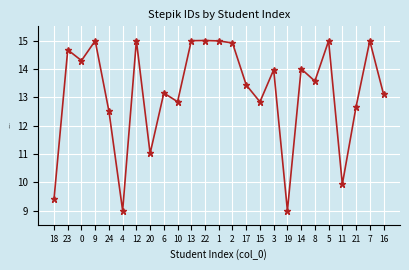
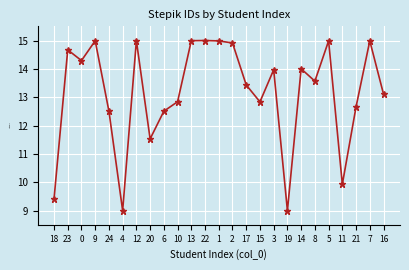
  {
    "18": 9.4,
    "23": 14.7,
    "0": 14.3,
    "9": 15.0,
    "24": 12.5,
    "4": 9.0,
    "12": 15.0,
-   "20": 11.0,
-   "6": 13.1,
+   "20": 11.5,
+   "6": 12.5,
    "10": 12.8,
    "13": 15.0,
    "22": 15.0,
    "1": 15.0,
    "2": 14.9,
    "17": 13.4,
    "15": 12.8,
    "3": 14.0,
    "19": 9.0,
    "14": 14.0,
    "8": 13.6,
    "5": 15.0,
    "11": 9.9,
    "21": 12.7,
    "7": 15.0,
    "16": 13.1
  }
